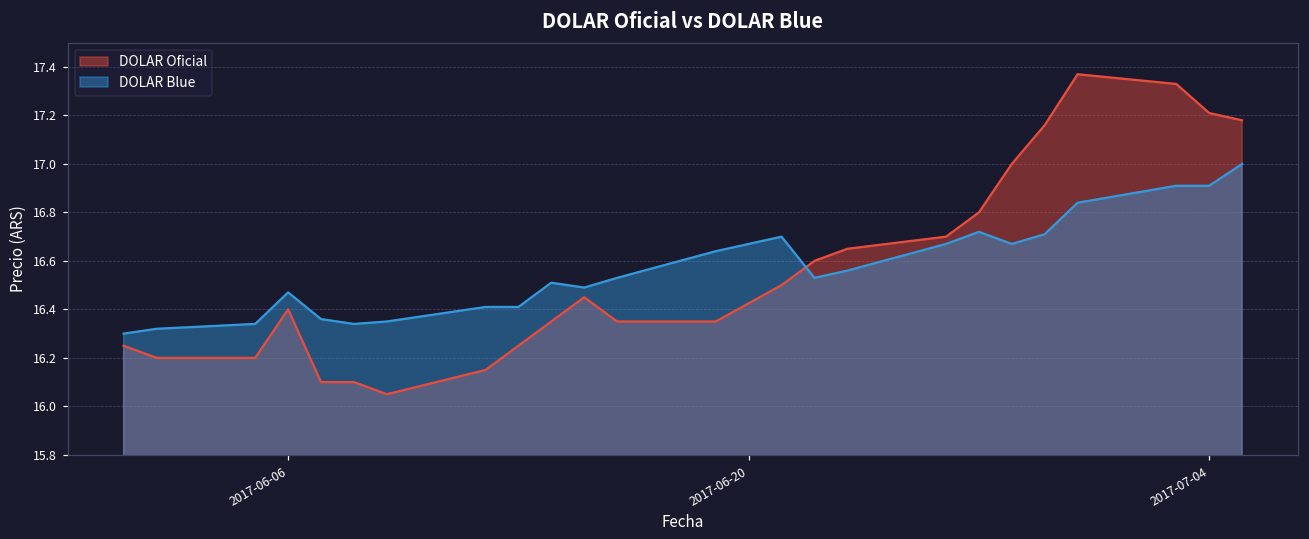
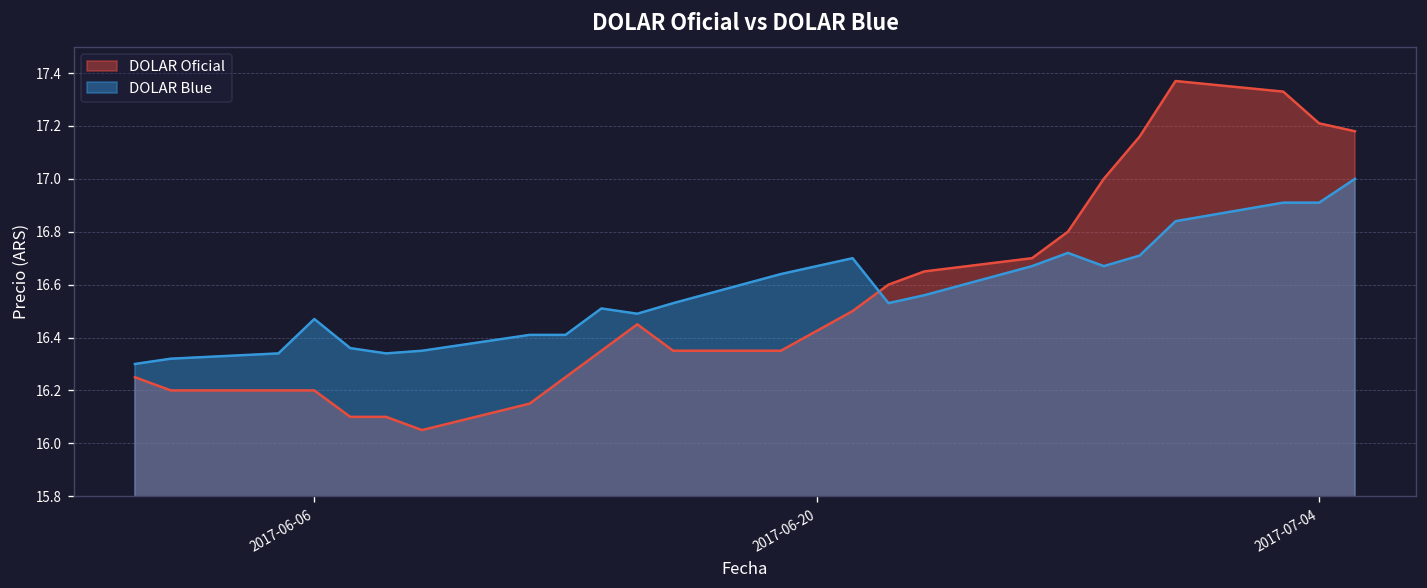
  {
    "DOLAR Oficial": {
-     "2017-06-06": 16.4,
+     "2017-06-06": 16.2,
      "2017-07-04": 17.2
    },
    "DOLAR Blue": {
      "2017-06-06": 16.47,
      "2017-07-04": 16.9
    }
  }
